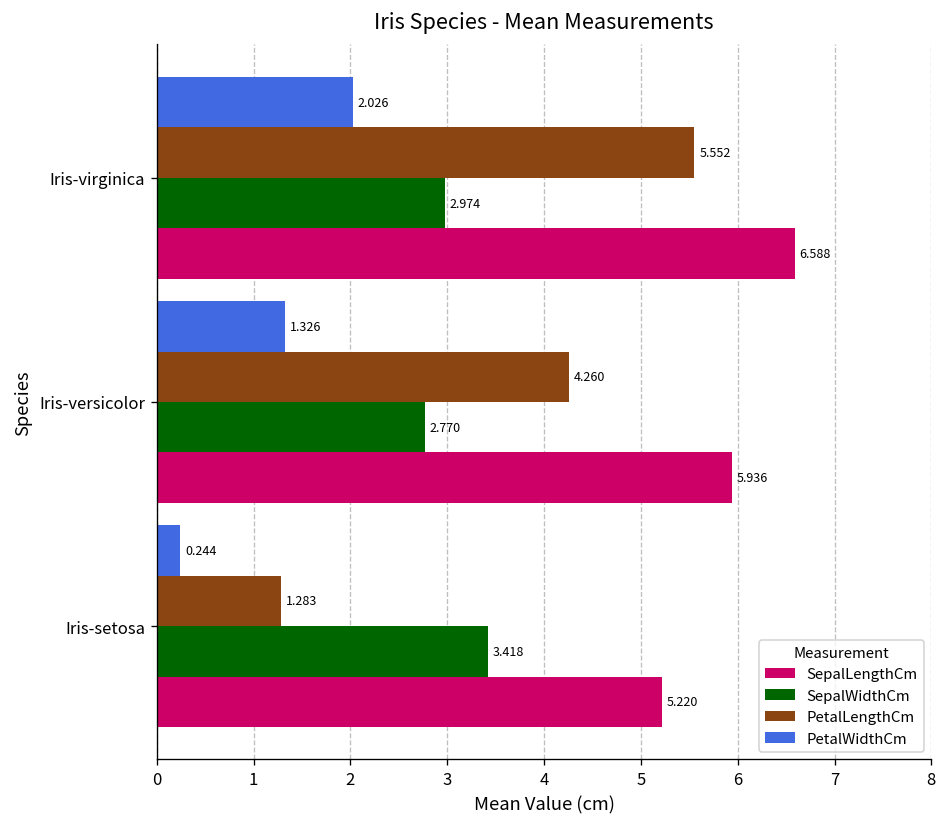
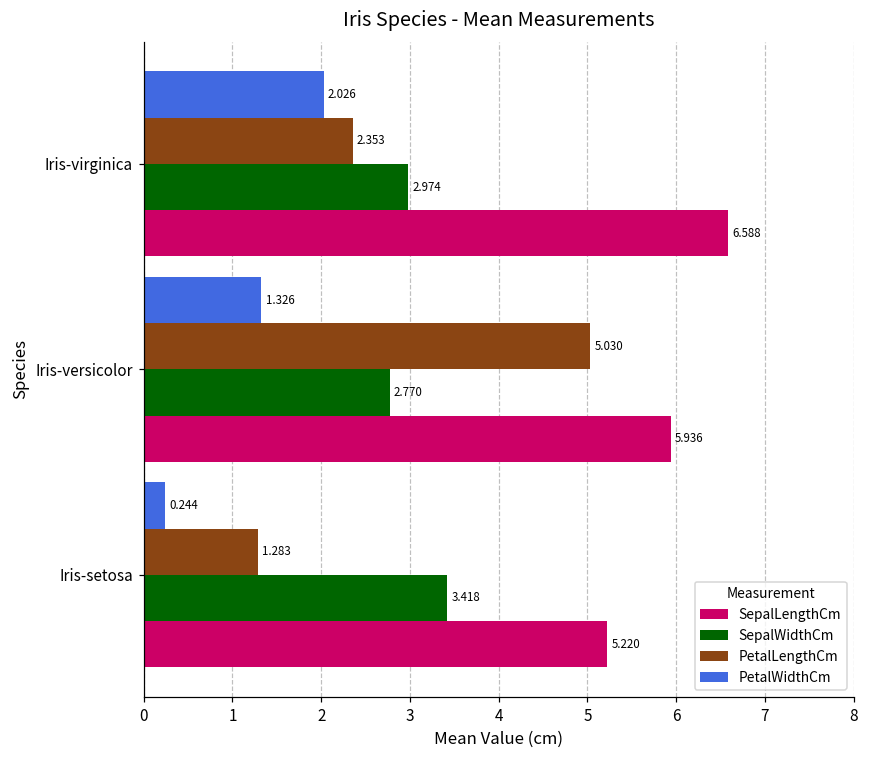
  {
    "SepalLengthCm": {
      "Iris-virginica": 6.588,
      "Iris-versicolor": 5.936,
      "Iris-setosa": 5.220
    },
    "SepalWidthCm": {
      "Iris-virginica": 2.974,
      "Iris-versicolor": 2.770,
      "Iris-setosa": 3.418
    },
    "PetalLengthCm": {
-     "Iris-virginica": 5.552,
-     "Iris-versicolor": 4.260,
+     "Iris-virginica": 2.353,
+     "Iris-versicolor": 5.030,
      "Iris-setosa": 1.283
    },
    "PetalWidthCm": {
      "Iris-virginica": 2.026,
      "Iris-versicolor": 1.326,
      "Iris-setosa": 0.244
    }
  }
